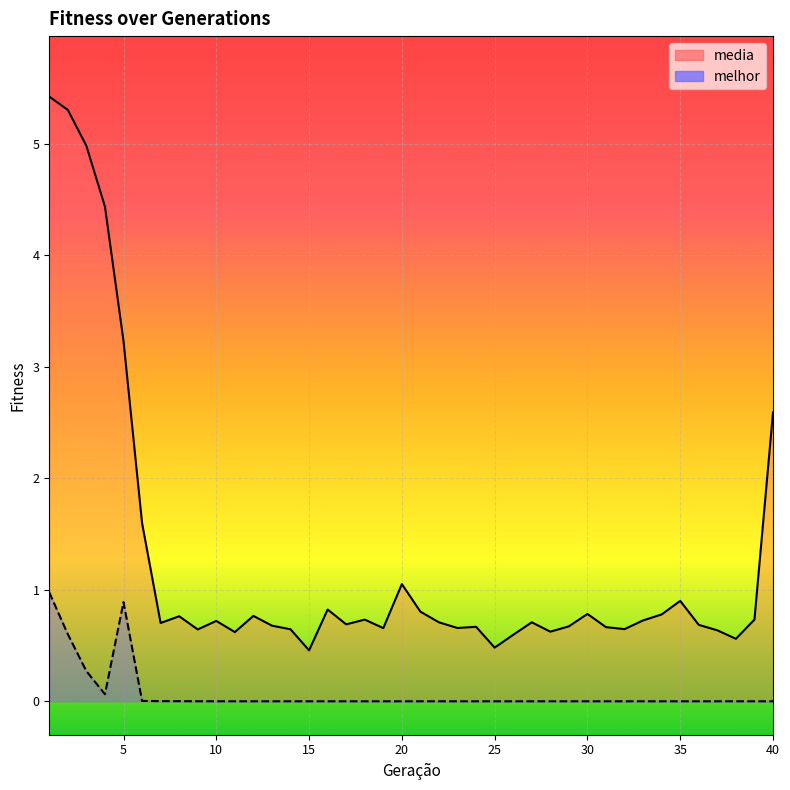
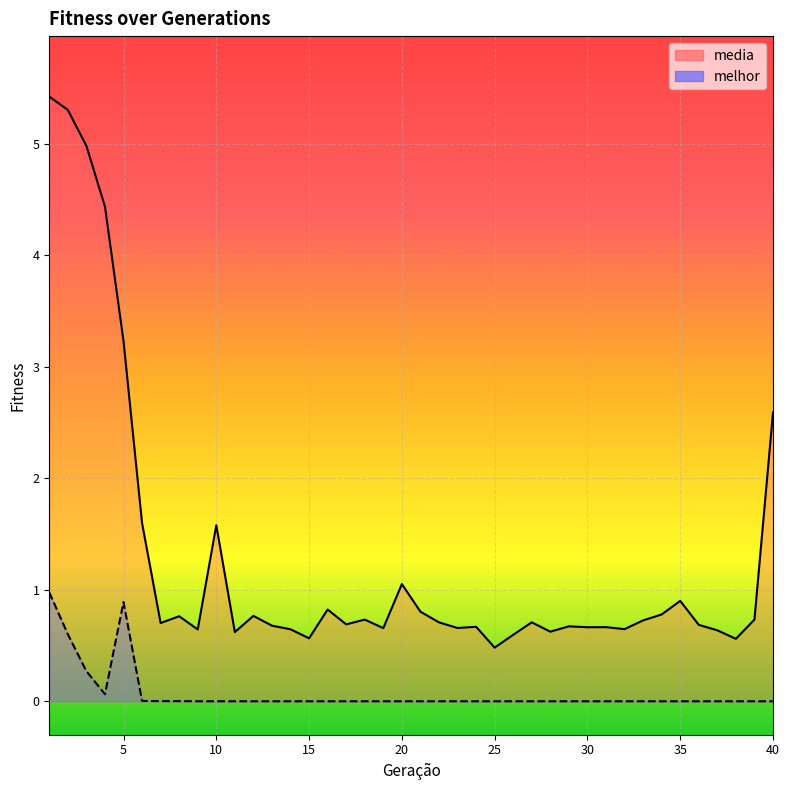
  {
    "media": {
      "5": 3.23,
-     "10": 0.72,
-     "15": 0.46,
+     "10": 1.58,
+     "15": 0.56,
      "20": 1.05,
      "25": 0.48,
-     "30": 0.78,
+     "30": 0.66,
      "35": 0.90,
      "40": 2.59
    },
    "melhor": {
      "5": 0.89,
      "10": 0.00,
      "15": 0.00,
      "20": 0.00,
      "25": 0.00,
      "30": 0.00,
      "35": 0.00,
      "40": 0.00
    }
  }
